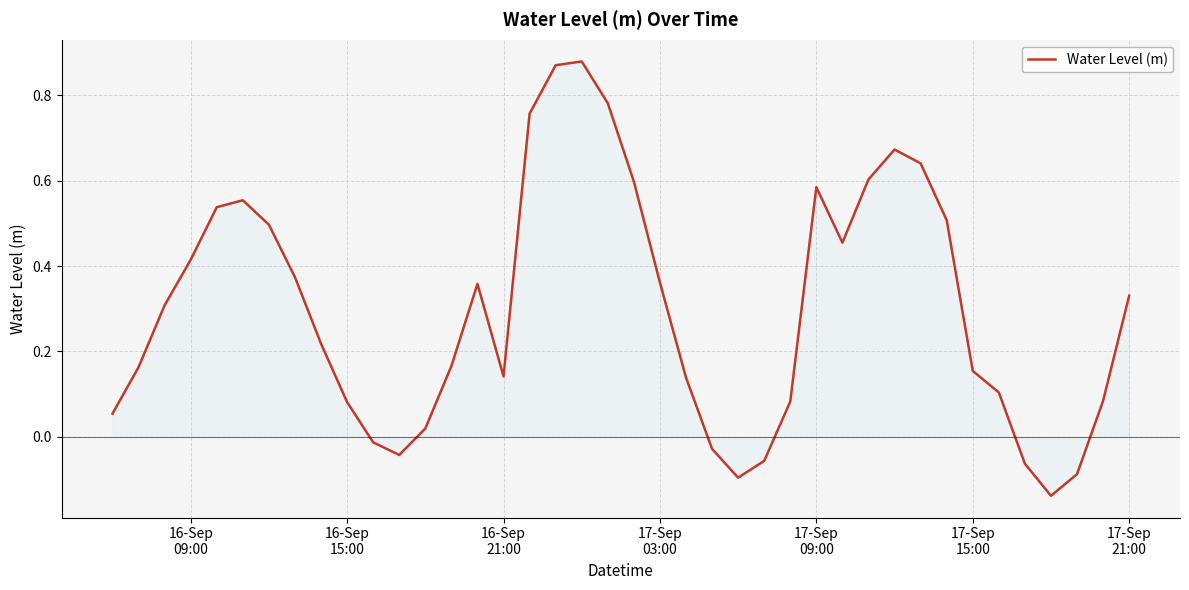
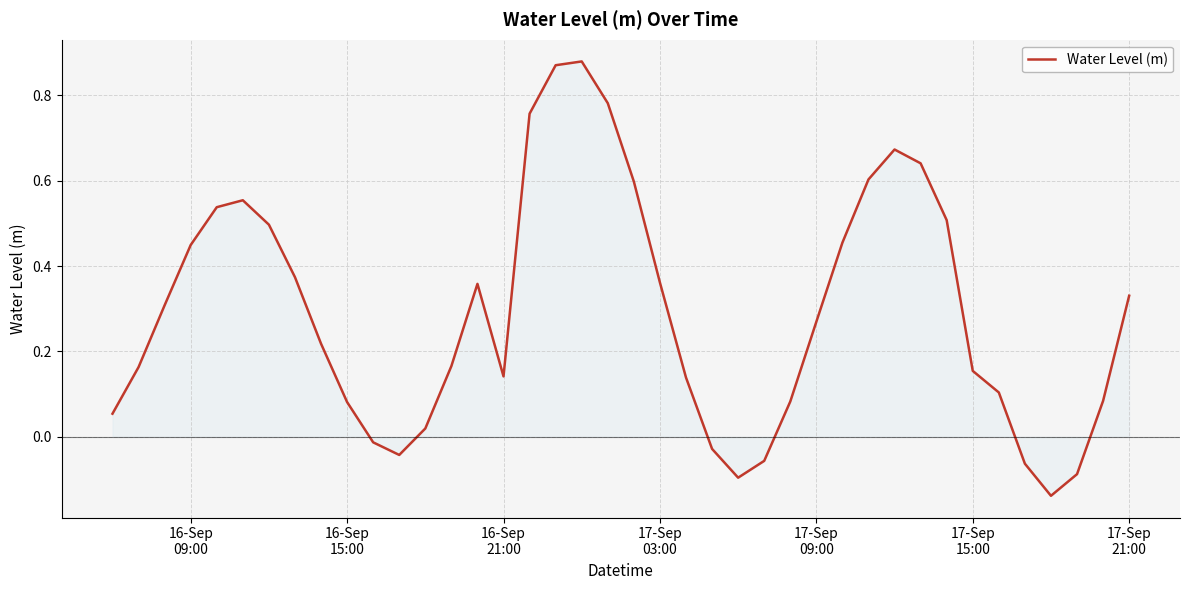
  {
    "Water Level (m)": {
-     "16-Sep 09:00": 0.41,
-     "17-Sep 09:00": 0.58
+     "16-Sep 09:00": 0.45,
+     "17-Sep 09:00": 0.27
    }
  }
